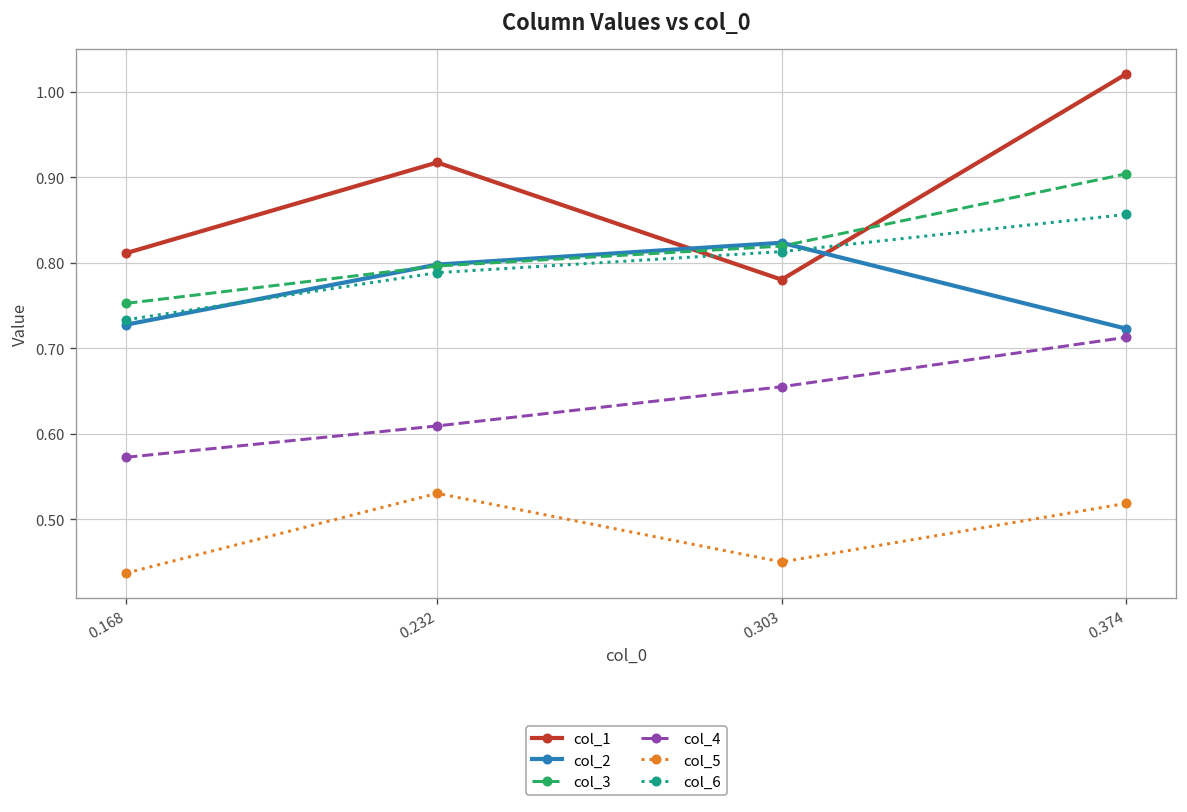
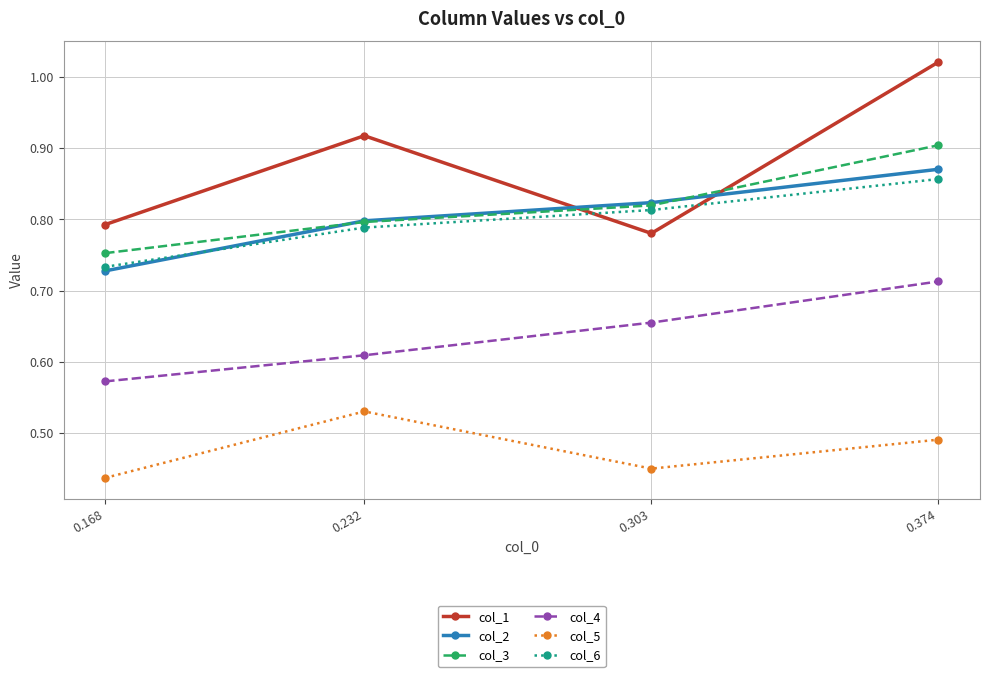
  {
    "col_1": {
-     "0.168": 0.81,
+     "0.168": 0.79,
      "0.232": 0.92,
      "0.303": 0.78,
      "0.374": 1.02
    },
    "col_2": {
      "0.168": 0.73,
      "0.303": 0.82,
-     "0.374": 0.72
+     "0.374": 0.87
    },
    "col_4": {
      "0.168": 0.57,
      "0.232": 0.61,
      "0.303": 0.66,
      "0.374": 0.71
    },
    "col_5": {
      "0.168": 0.44,
      "0.232": 0.53,
      "0.303": 0.45,
-     "0.374": 0.52
+     "0.374": 0.49
    }
  }
